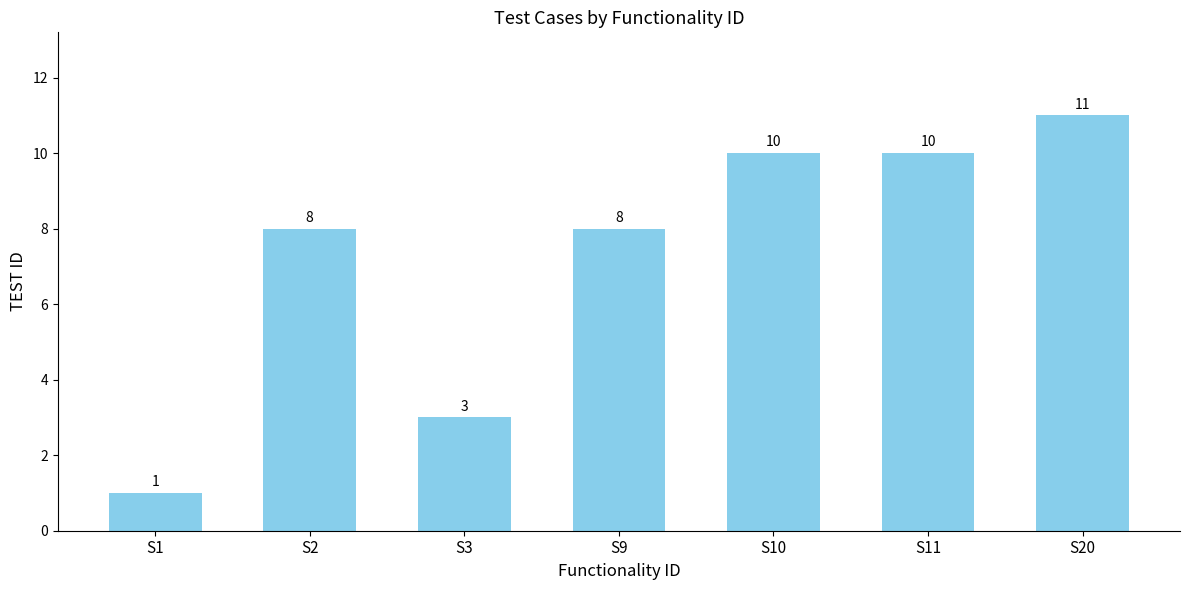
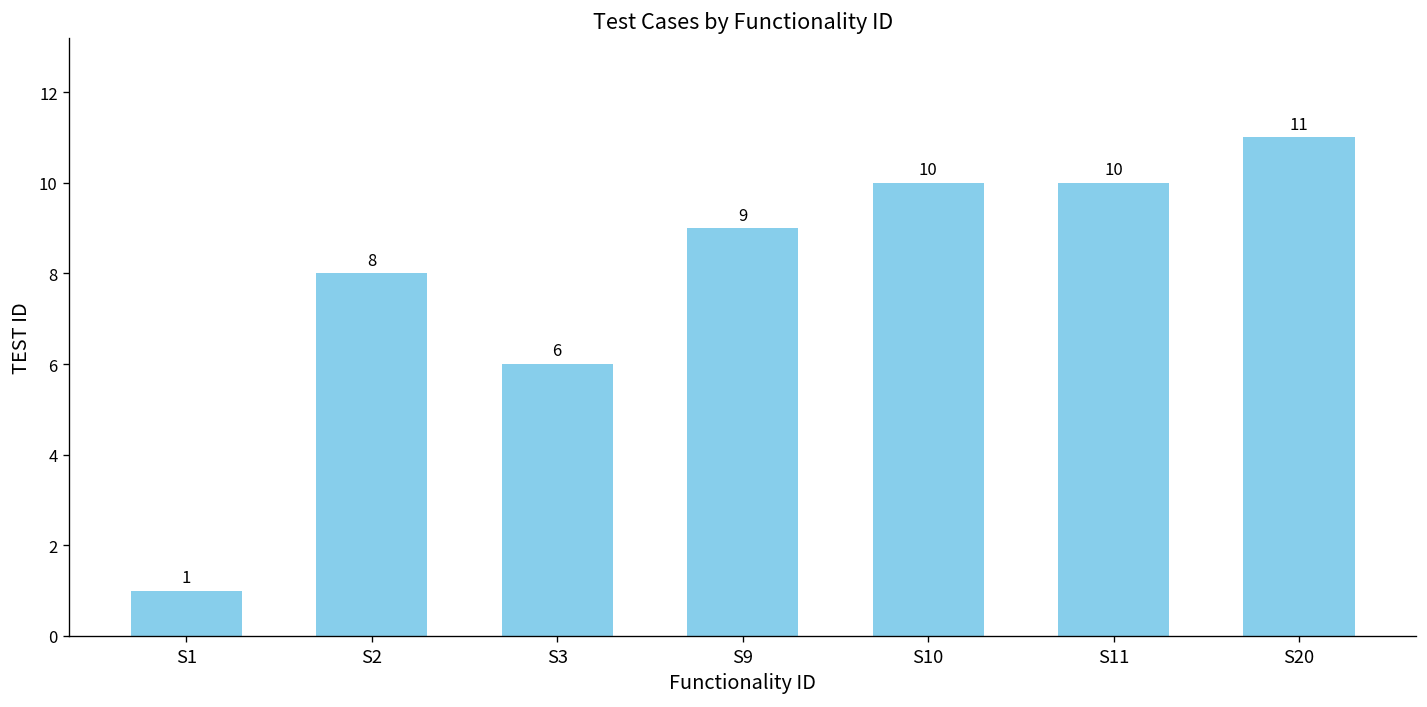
  {
    "S1": 1,
    "S2": 8,
-   "S3": 3,
-   "S9": 8,
+   "S3": 6,
+   "S9": 9,
    "S10": 10,
    "S11": 10,
    "S20": 11
  }
